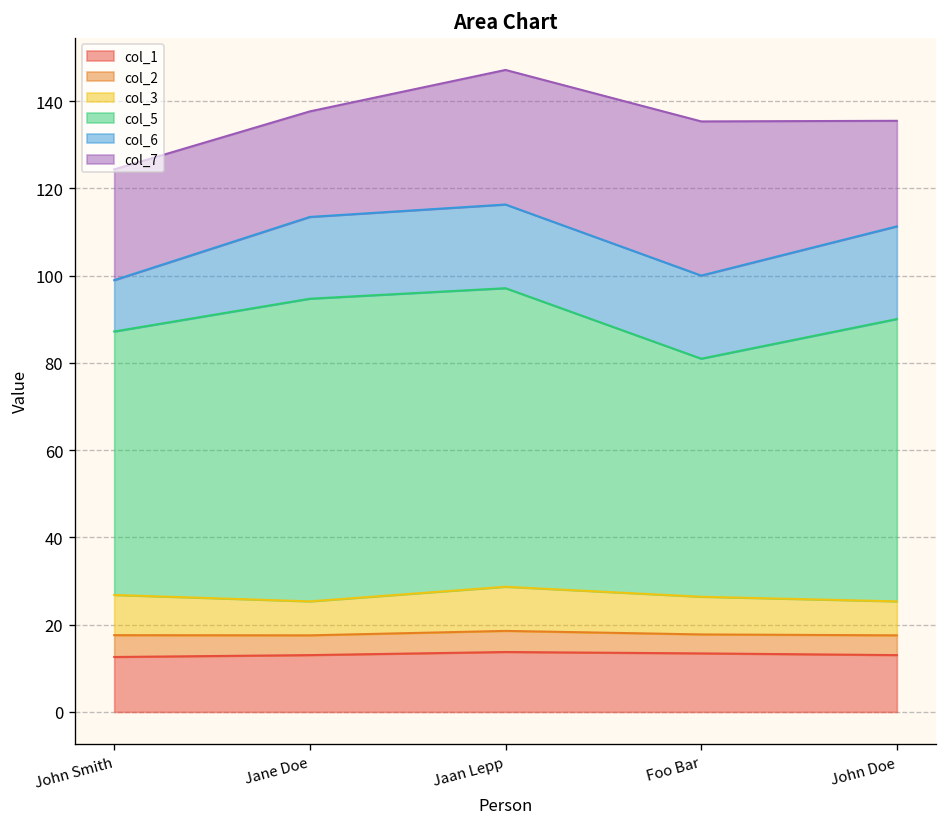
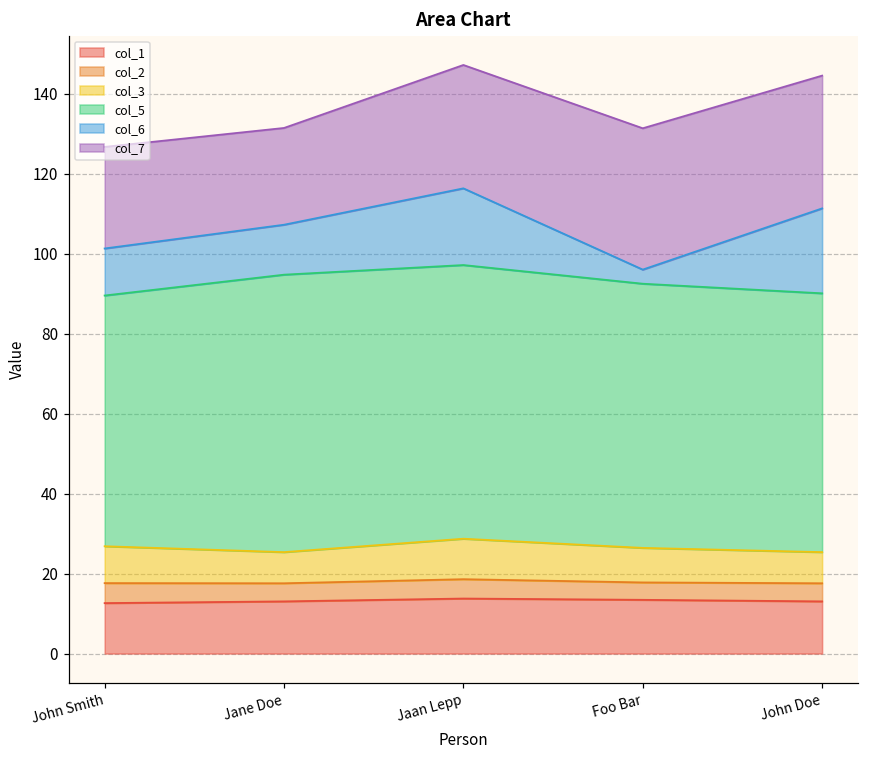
  {
    "col_5": {
-     "John Smith": 60,
+     "John Smith": 63,
      "Jane Doe": 69,
      "Jaan Lepp": 68,
-     "Foo Bar": 55,
+     "Foo Bar": 66,
      "John Doe": 65
    },
    "col_6": {
      "John Smith": 12,
-     "Jane Doe": 19,
+     "Jane Doe": 12,
      "Jaan Lepp": 19,
-     "Foo Bar": 19,
+     "Foo Bar": 4,
      "John Doe": 21
    },
    "col_7": {
      "Jane Doe": 24,
      "Jaan Lepp": 31,
      "Foo Bar": 35,
-     "John Doe": 24
+     "John Doe": 33
    }
  }
